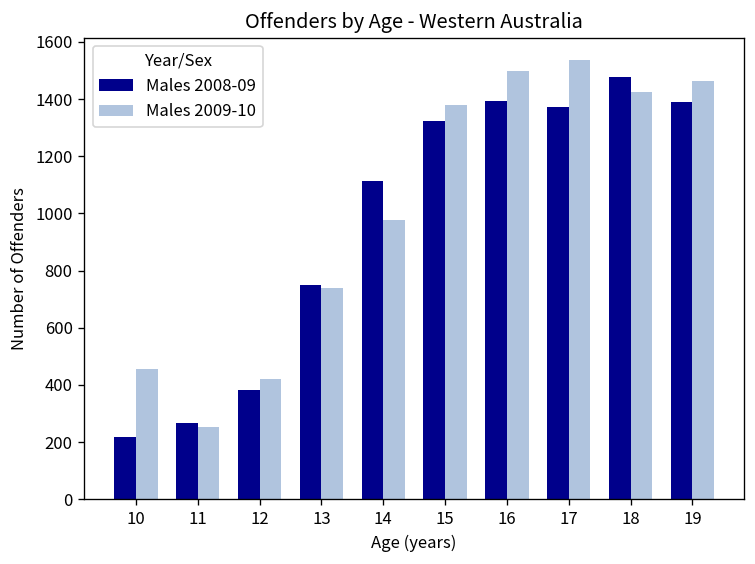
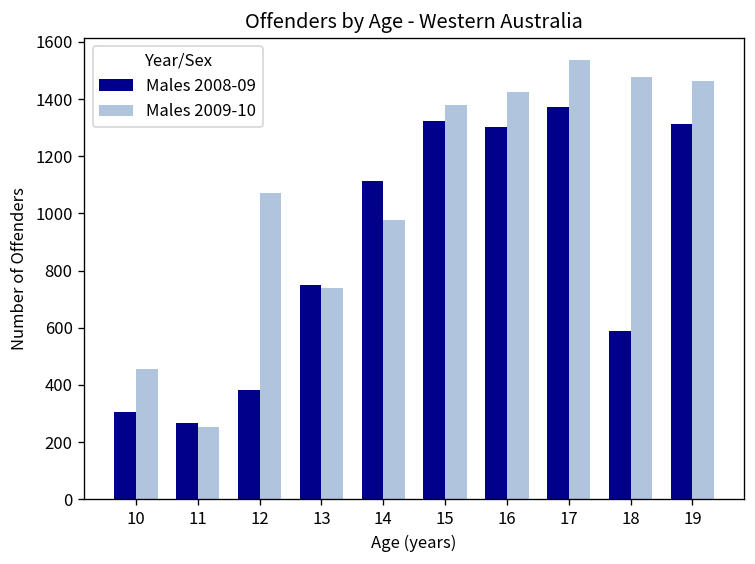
  {
    "Males 2008-09": {
-     "10": 220,
+     "10": 310,
      "11": 270,
      "12": 380,
      "13": 750,
      "14": 1110,
      "15": 1320,
-     "16": 1390,
+     "16": 1300,
      "17": 1370,
-     "18": 1480,
-     "19": 1390
+     "18": 590,
+     "19": 1310
    },
    "Males 2009-10": {
      "10": 450,
      "11": 250,
-     "12": 420,
+     "12": 1070,
      "13": 740,
      "14": 980,
      "15": 1380,
-     "16": 1500,
+     "16": 1430,
      "17": 1540,
-     "18": 1420,
+     "18": 1480,
      "19": 1460
    }
  }
